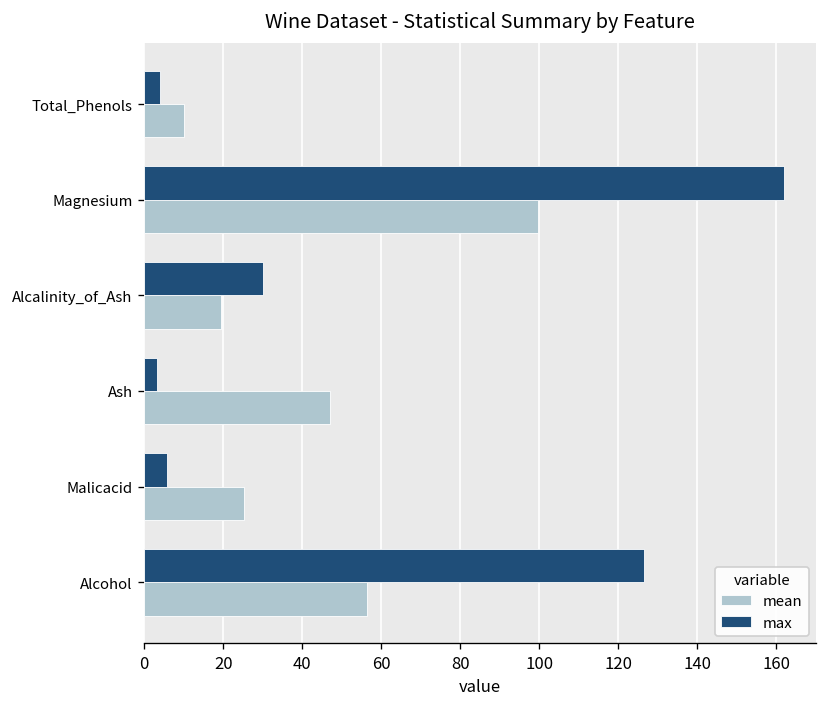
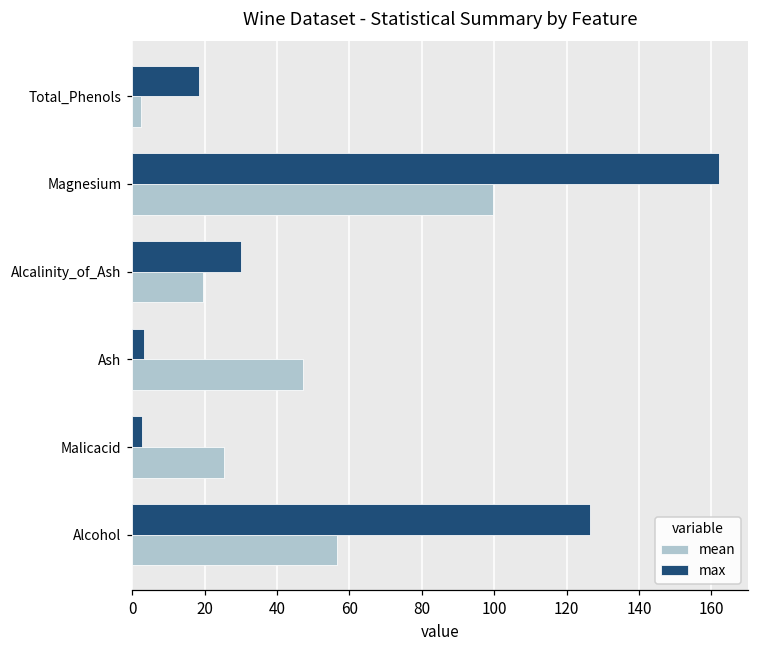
  {
    "mean": {
-     "Total_Phenols": 10,
+     "Total_Phenols": 2,
      "Magnesium": 100,
      "Alcalinity_of_Ash": 19,
      "Ash": 47,
      "Malicacid": 25,
      "Alcohol": 56
    },
    "max": {
-     "Total_Phenols": 4,
+     "Total_Phenols": 19,
      "Magnesium": 162,
      "Alcalinity_of_Ash": 30,
      "Ash": 3,
-     "Malicacid": 6,
+     "Malicacid": 3,
      "Alcohol": 127
    }
  }
